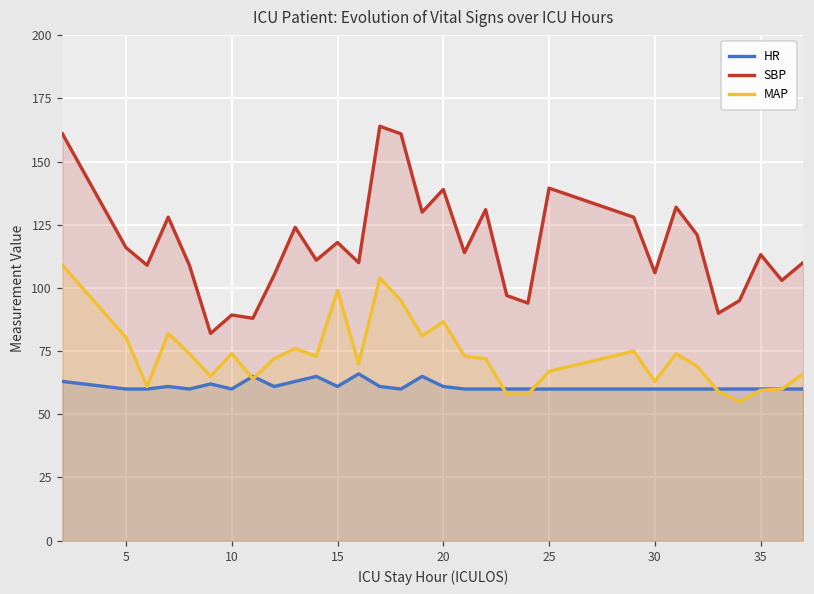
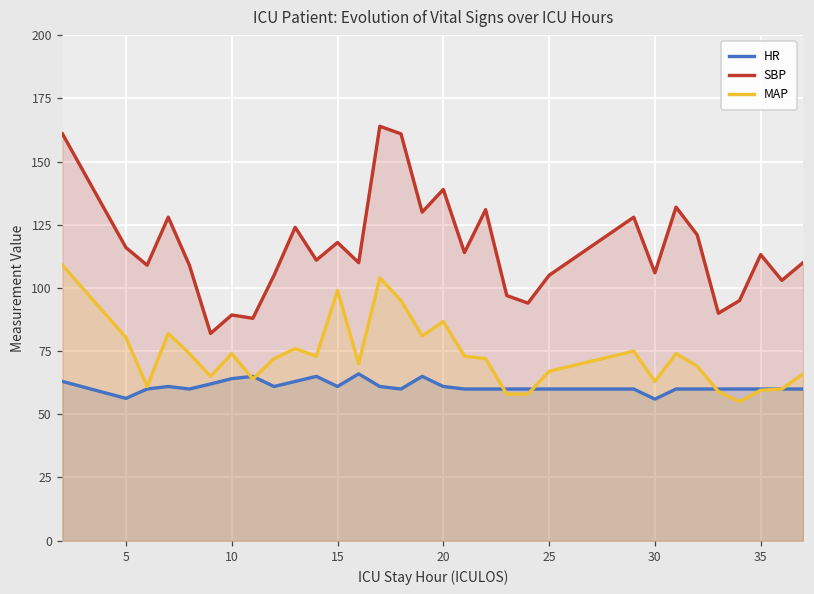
  {
    "HR": {
-     "5": 60,
-     "10": 60,
+     "5": 56,
+     "10": 64,
      "15": 61,
      "20": 61,
      "25": 60,
-     "30": 60
+     "30": 56
    },
    "SBP": {
      "5": 116,
      "10": 89,
      "15": 118,
      "20": 139,
-     "25": 140,
+     "25": 105,
      "30": 106,
      "35": 113
    },
    "MAP": {
      "5": 80,
      "10": 74,
      "15": 99,
      "20": 87,
      "25": 67,
      "30": 63
    }
  }
